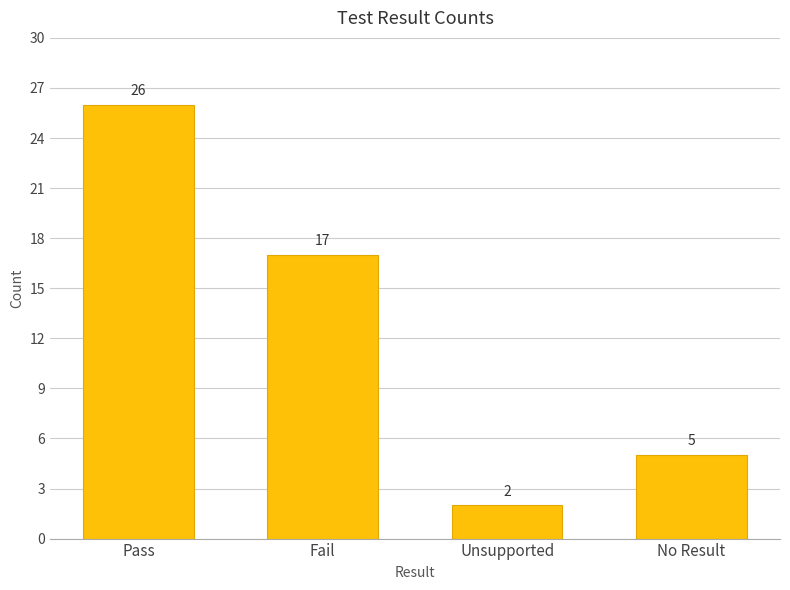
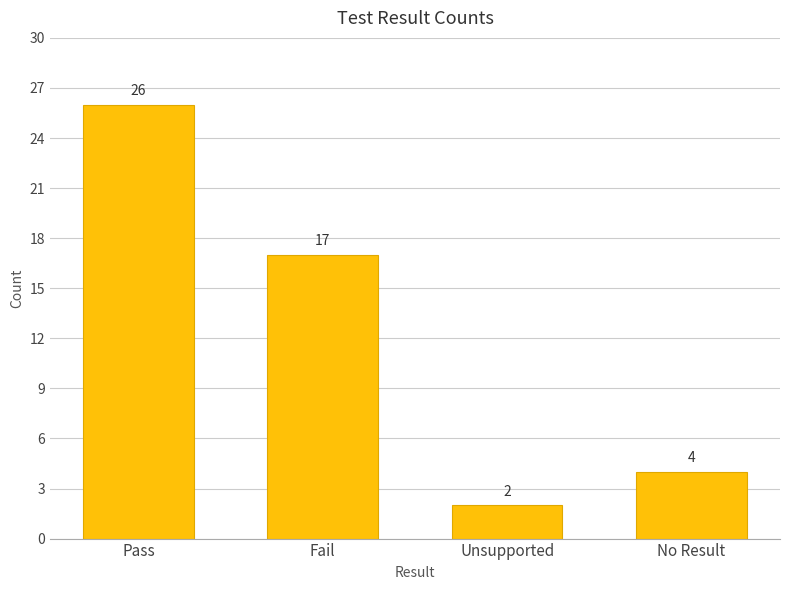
  {
    "Pass": 26,
    "Fail": 17,
    "Unsupported": 2,
-   "No Result": 5
+   "No Result": 4
  }
